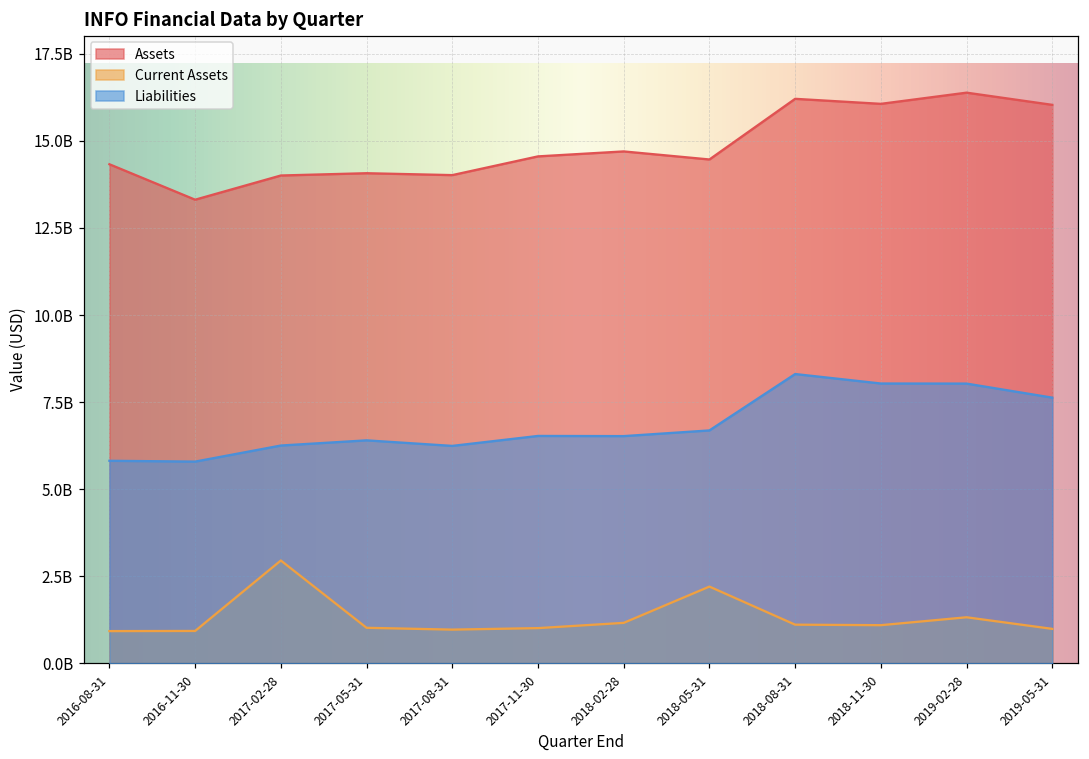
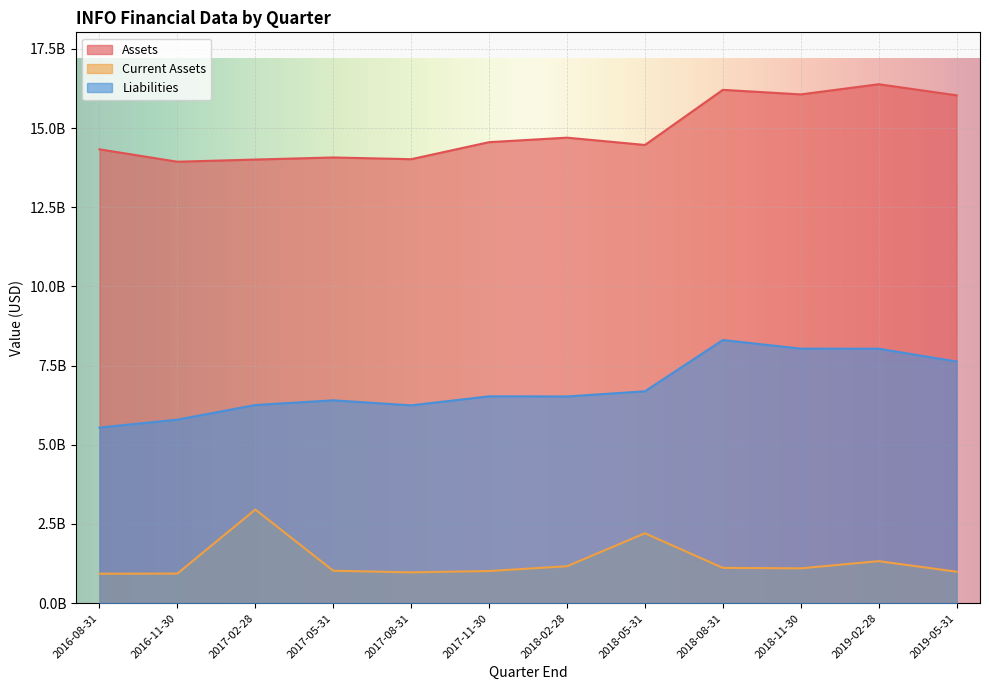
  {
    "Assets": {
      "2016-08-31": 14300000000,
-     "2016-11-30": 13300000000,
+     "2016-11-30": 13900000000,
      "2017-02-28": 14000000000,
      "2017-05-31": 14100000000,
      "2017-08-31": 14000000000,
      "2017-11-30": 14600000000,
      "2018-02-28": 14700000000,
      "2018-05-31": 14500000000,
      "2018-08-31": 16200000000,
      "2018-11-30": 16100000000,
      "2019-02-28": 16400000000,
      "2019-05-31": 16000000000
    },
    "Current Assets": {
      "2016-08-31": 900000000,
      "2016-11-30": 900000000,
      "2017-02-28": 3000000000,
      "2017-05-31": 1000000000,
      "2017-08-31": 1000000000,
      "2017-11-30": 1000000000,
      "2018-02-28": 1200000000,
      "2018-05-31": 2200000000,
      "2018-08-31": 1100000000,
      "2018-11-30": 1100000000,
      "2019-02-28": 1300000000,
      "2019-05-31": 1000000000
    },
    "Liabilities": {
-     "2016-08-31": 5800000000,
+     "2016-08-31": 5500000000,
      "2016-11-30": 5800000000,
      "2017-02-28": 6300000000,
      "2017-05-31": 6400000000,
      "2017-08-31": 6200000000,
      "2017-11-30": 6500000000,
      "2018-02-28": 6500000000,
      "2018-05-31": 6700000000,
      "2018-08-31": 8300000000,
      "2018-11-30": 8000000000,
      "2019-02-28": 8000000000,
      "2019-05-31": 7600000000
    }
  }
